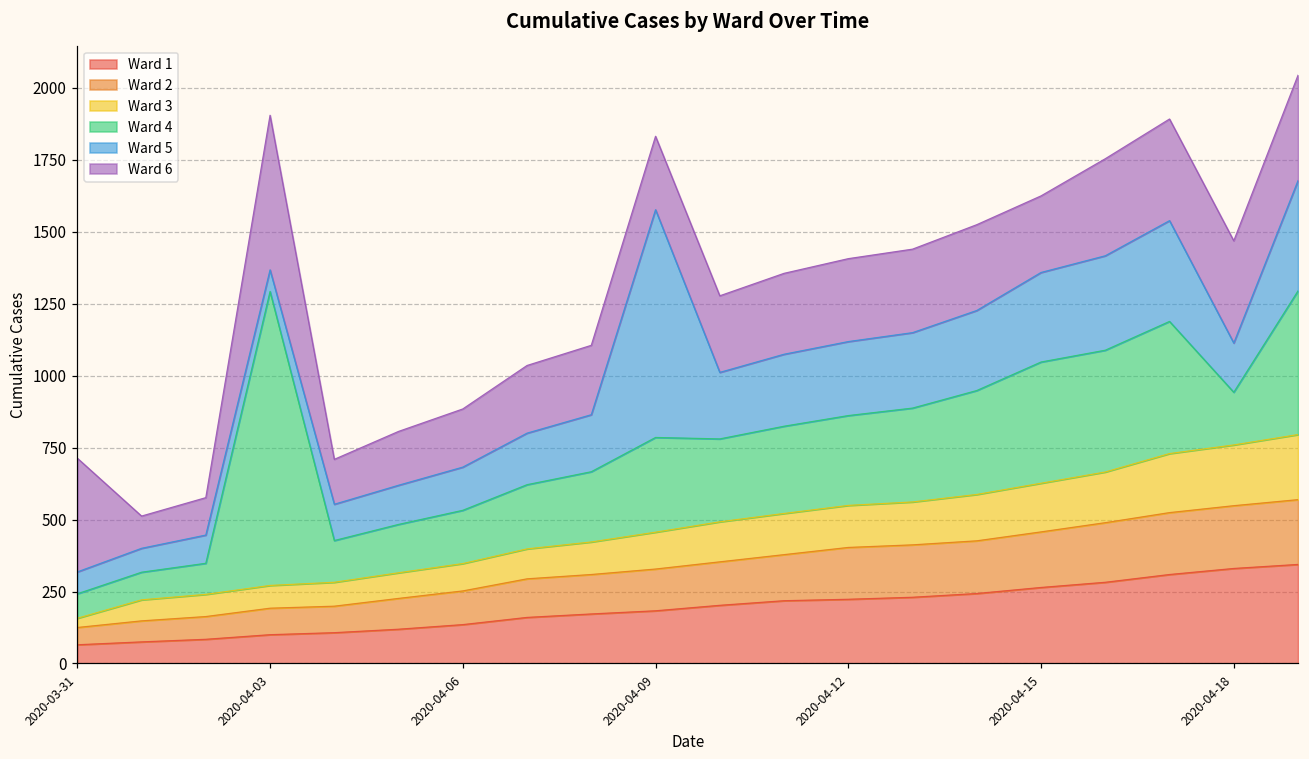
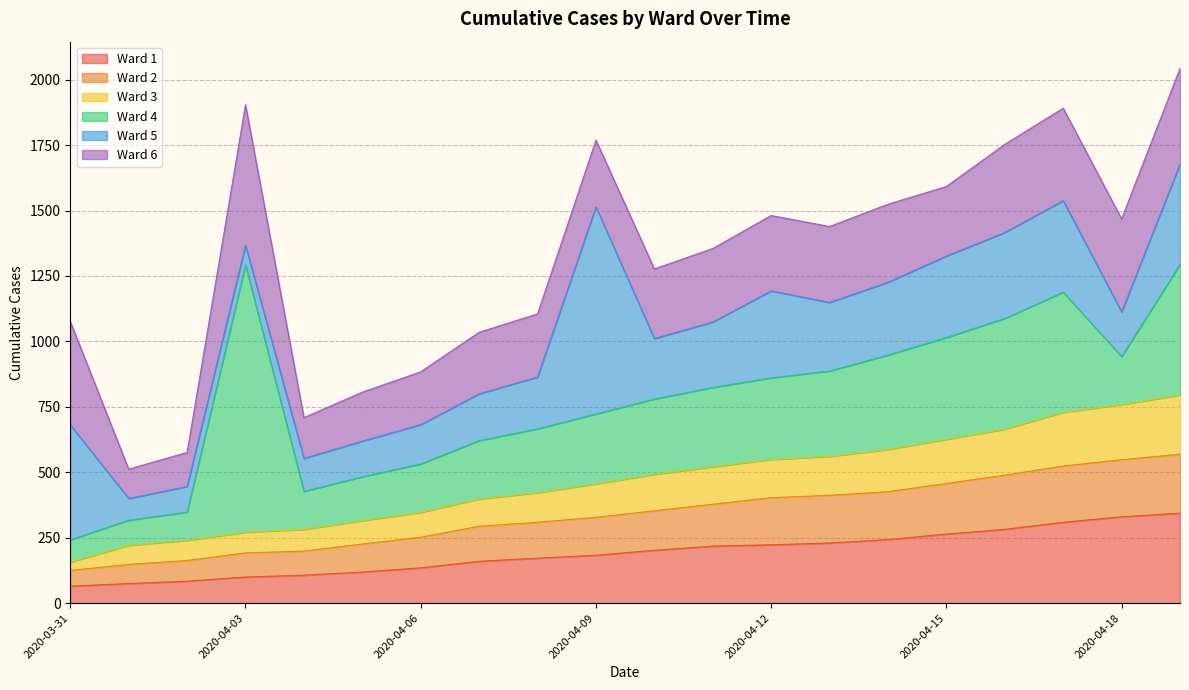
  {
    "Ward 3": {
      "2020-03-31": 30,
      "2020-04-03": 80,
      "2020-04-06": 100,
      "2020-04-09": 130,
      "2020-04-12": 150,
      "2020-04-15": 170,
      "2020-04-18": 210
    },
    "Ward 4": {
      "2020-03-31": 90,
      "2020-04-03": 1020,
      "2020-04-06": 190,
-     "2020-04-09": 330,
+     "2020-04-09": 270,
      "2020-04-12": 310,
-     "2020-04-15": 420,
+     "2020-04-15": 390,
      "2020-04-18": 180
    },
    "Ward 5": {
-     "2020-03-31": 80,
+     "2020-03-31": 440,
      "2020-04-03": 80,
      "2020-04-06": 150,
      "2020-04-09": 790,
-     "2020-04-12": 260,
+     "2020-04-12": 330,
      "2020-04-15": 310,
      "2020-04-18": 170
    },
    "Ward 6": {
      "2020-03-31": 400,
      "2020-04-03": 540,
      "2020-04-06": 200,
      "2020-04-09": 260,
      "2020-04-12": 290,
      "2020-04-15": 270,
      "2020-04-18": 360
    }
  }
